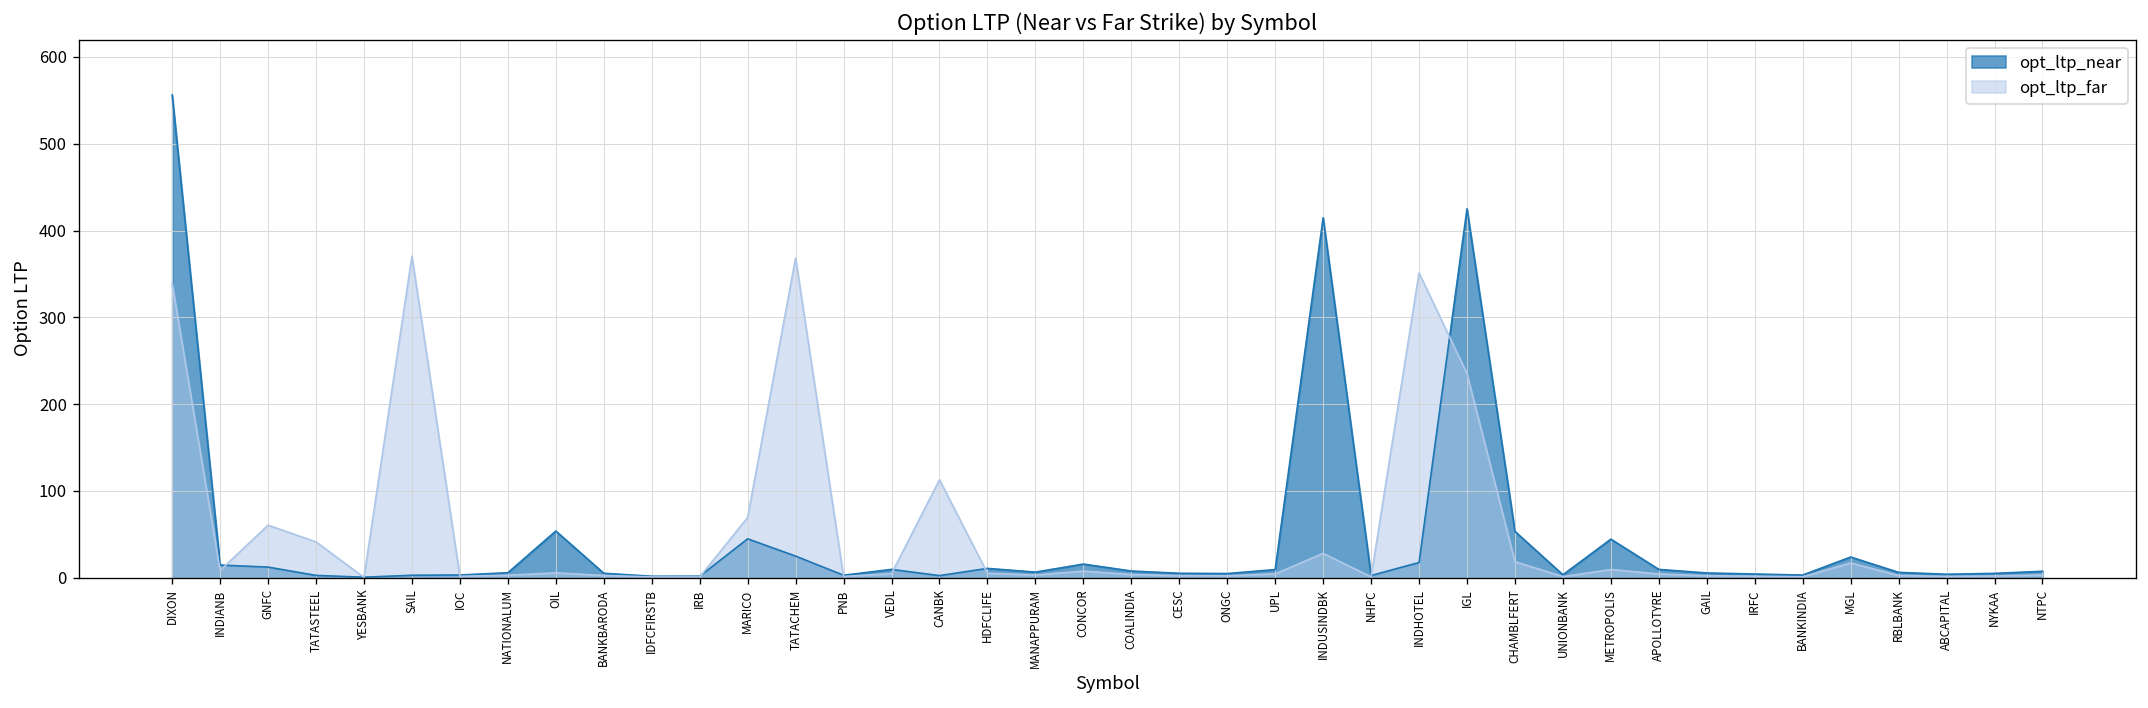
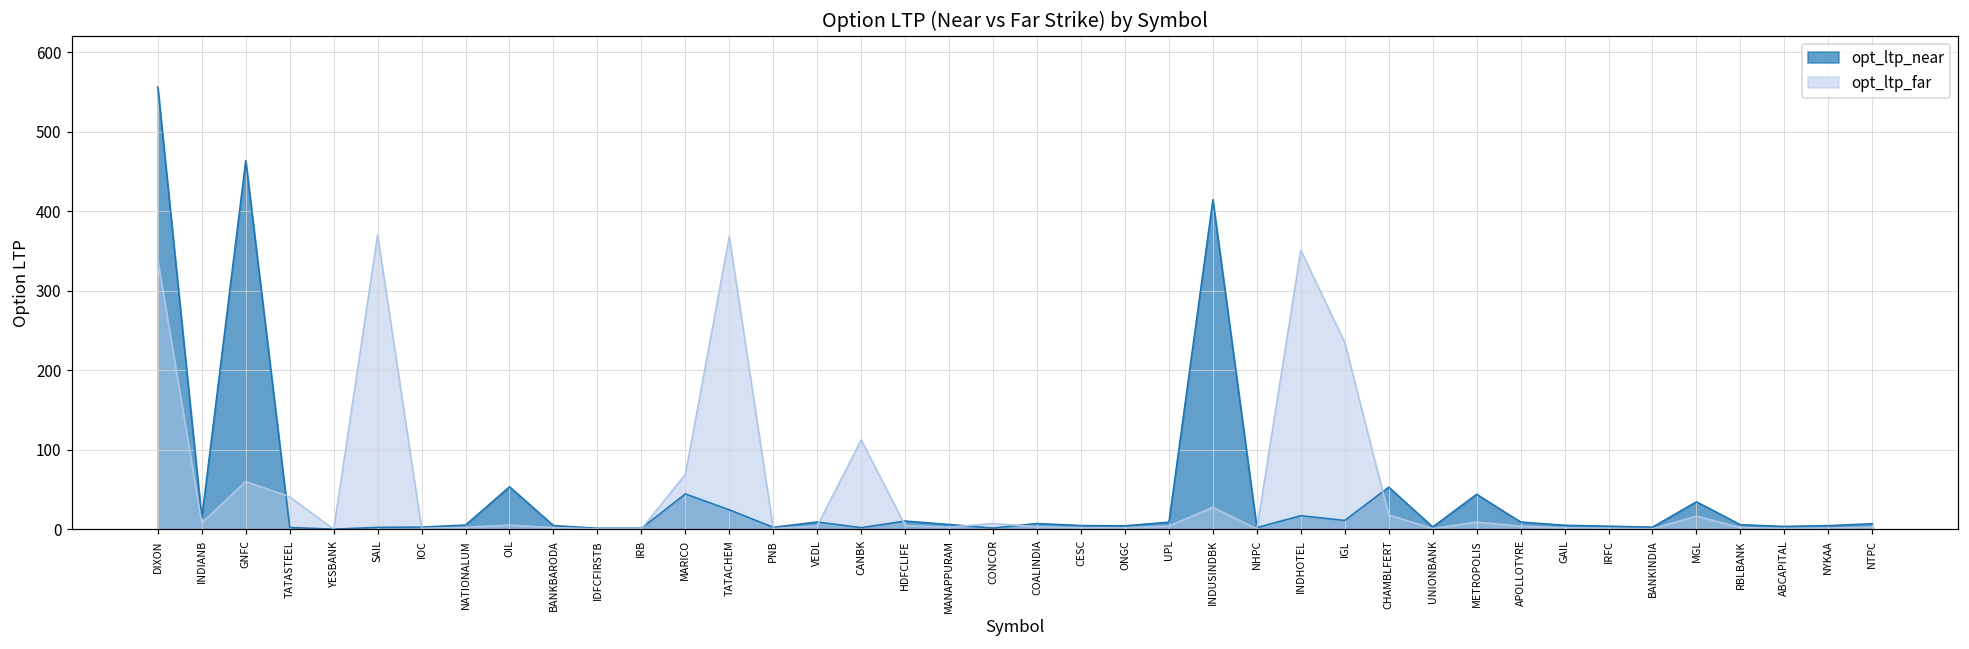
  {
    "opt_ltp_near": {
      "DIXON": 560,
      "INDIANB": 10,
-     "GNFC": 10,
+     "GNFC": 460,
      "TATASTEEL": 0,
      "SAIL": 0,
      "OIL": 50,
      "MARICO": 40,
      "TATACHEM": 20,
      "VEDL": 10,
      "CANBK": 0,
      "HDFCLIFE": 10,
-     "CONCOR": 20,
+     "CONCOR": 0,
      "COALINDIA": 10,
      "UPL": 10,
      "INDUSINDBK": 410,
      "INDHOTEL": 20,
-     "IGL": 430,
+     "IGL": 10,
      "CHAMBLFERT": 50,
      "METROPOLIS": 40,
      "APOLLOTYRE": 10,
-     "MGL": 20,
+     "MGL": 30,
      "RBLBANK": 10,
      "NTPC": 10
    },
    "opt_ltp_far": {
      "DIXON": 340,
      "INDIANB": 10,
      "GNFC": 60,
      "TATASTEEL": 40,
      "SAIL": 370,
      "OIL": 10,
      "MARICO": 70,
      "TATACHEM": 370,
      "VEDL": 0,
      "CANBK": 110,
      "HDFCLIFE": 10,
      "CONCOR": 10,
      "COALINDIA": 0,
      "UPL": 0,
      "INDUSINDBK": 30,
      "INDHOTEL": 350,
      "IGL": 240,
      "CHAMBLFERT": 20,
      "METROPOLIS": 10,
      "APOLLOTYRE": 0,
      "MGL": 20,
      "RBLBANK": 0,
      "NTPC": 0
    }
  }
